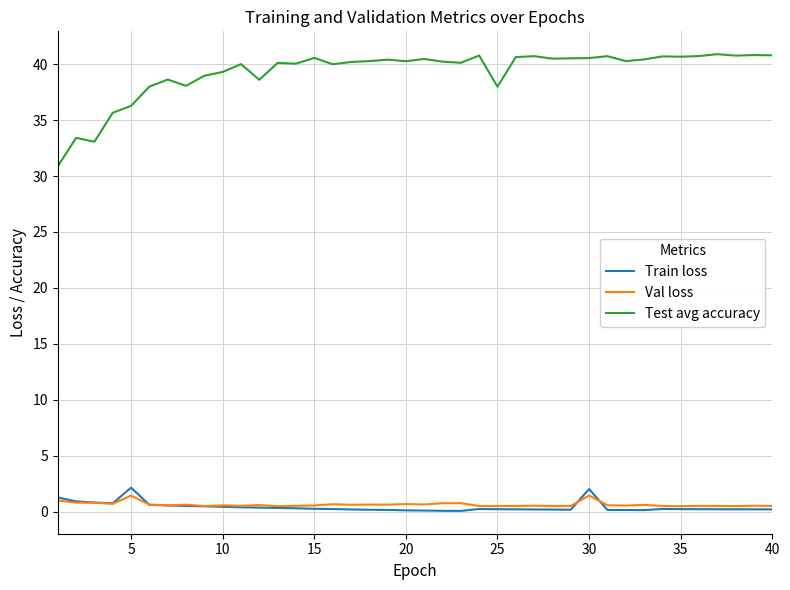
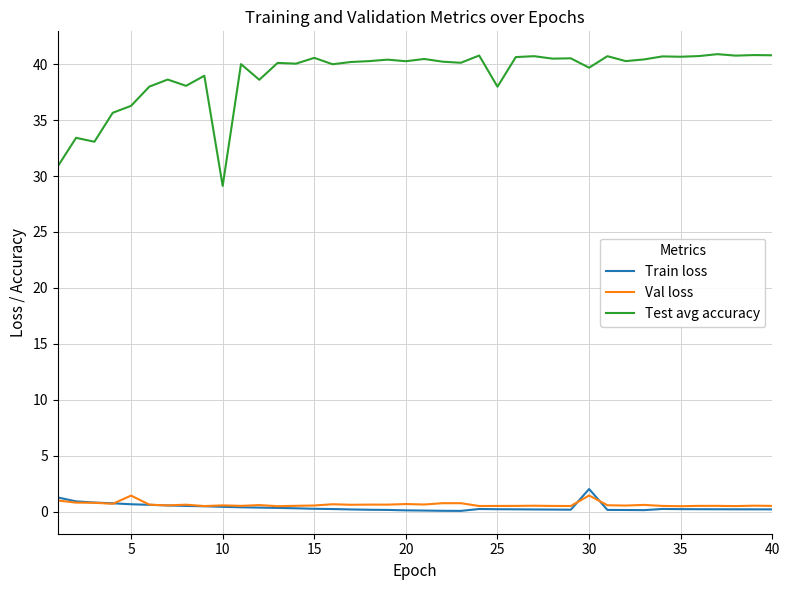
  {
    "Train loss": {
-     "5": 2.1,
+     "5": 0.7,
      "15": 0.3,
      "20": 0.1,
      "25": 0.2,
      "30": 2.0,
      "35": 0.2,
      "40": 0.2
    },
    "Val loss": {
      "5": 1.4,
      "15": 0.5,
      "20": 0.7,
      "25": 0.5,
      "30": 1.4,
      "35": 0.5,
      "40": 0.5
    },
    "Test avg accuracy": {
      "5": 36.3,
-     "10": 39.3,
+     "10": 29.1,
      "15": 40.6,
      "20": 40.3,
      "25": 38.0,
-     "30": 40.6,
+     "30": 39.7,
      "35": 40.7,
      "40": 40.8
    }
  }
